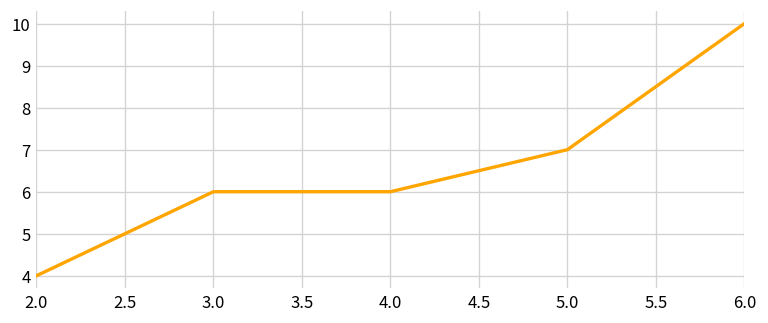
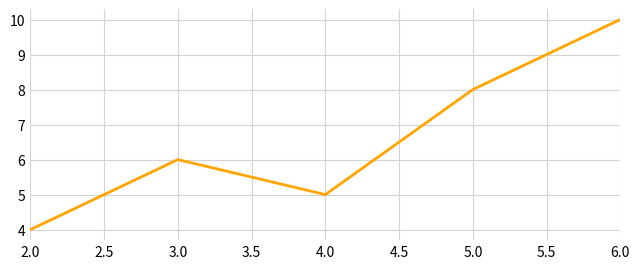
  {
    "2.0": 4,
    "3.0": 6,
-   "4.0": 6,
-   "5.0": 7,
+   "4.0": 5,
+   "5.0": 8,
    "6.0": 10
  }
